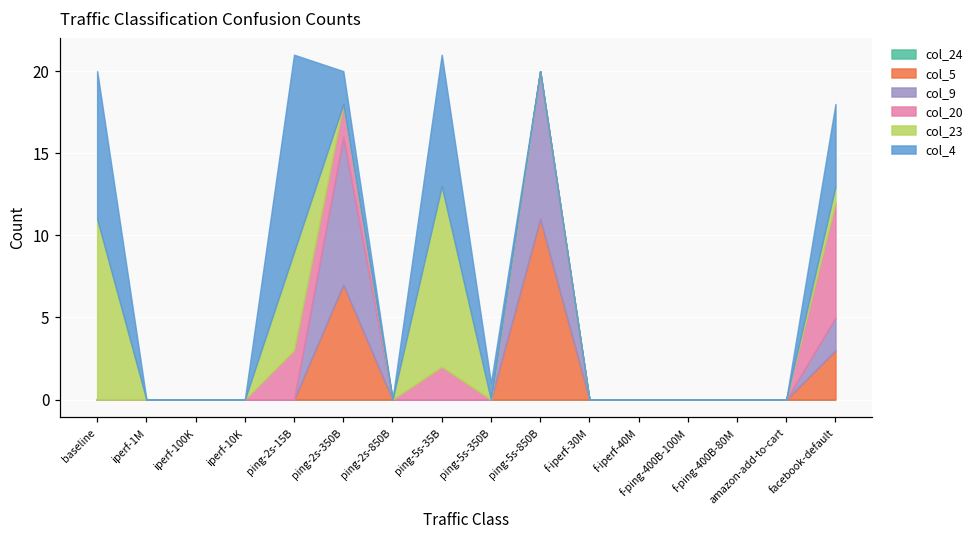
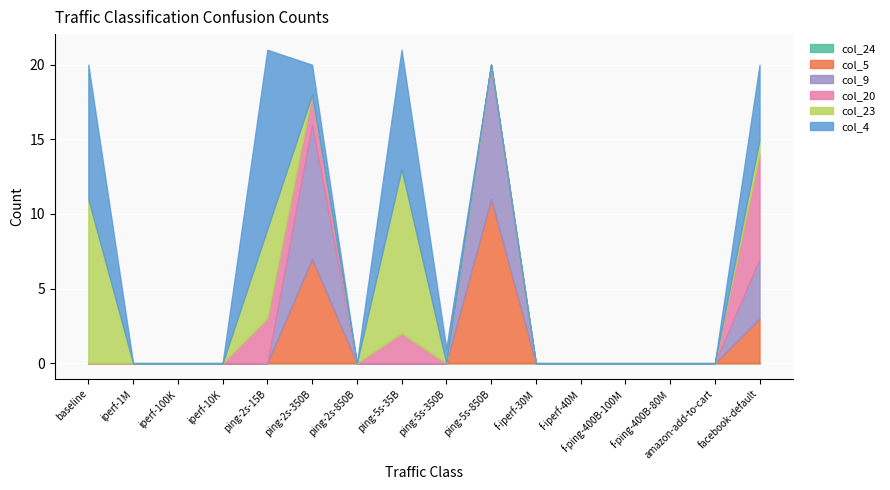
  {
    "col_24": {
      "ping-2s-350B": 0,
      "ping-5s-850B": 0,
      "facebook-default": 0
    },
    "col_5": {
      "ping-2s-350B": 7,
      "ping-5s-850B": 11,
      "facebook-default": 3
    },
    "col_9": {
      "ping-2s-350B": 9,
-     "facebook-default": 2
+     "facebook-default": 4
    },
    "col_20": {
      "ping-2s-15B": 3,
      "ping-5s-35B": 2,
      "facebook-default": 7
    },
    "col_23": {
      "baseline": 11,
      "ping-2s-15B": 6,
      "ping-5s-35B": 11,
      "facebook-default": 1
    },
    "col_4": {
      "baseline": 9,
      "ping-2s-15B": 12,
      "ping-2s-350B": 2,
      "ping-5s-35B": 8,
      "ping-5s-350B": 1,
      "facebook-default": 5
    }
  }
